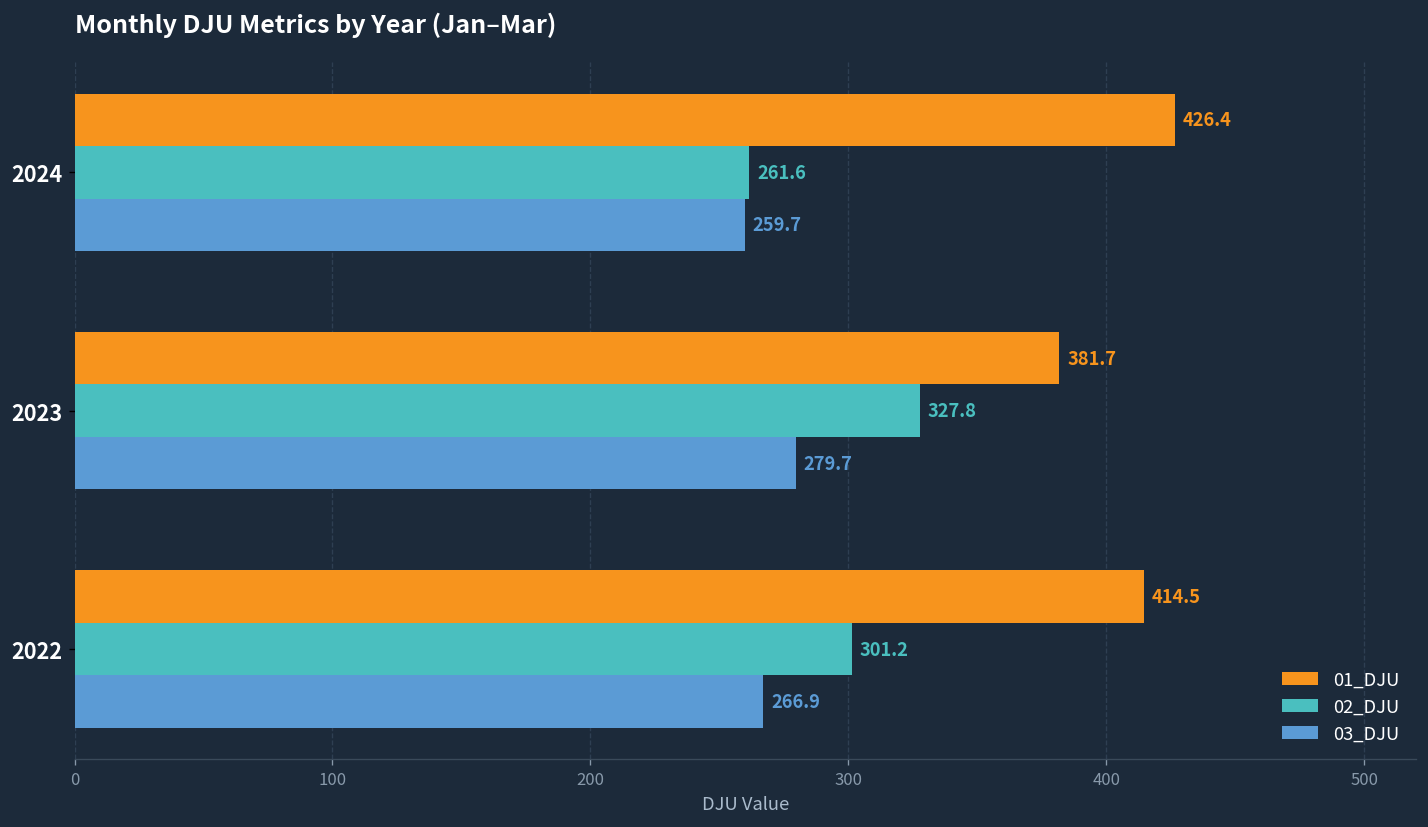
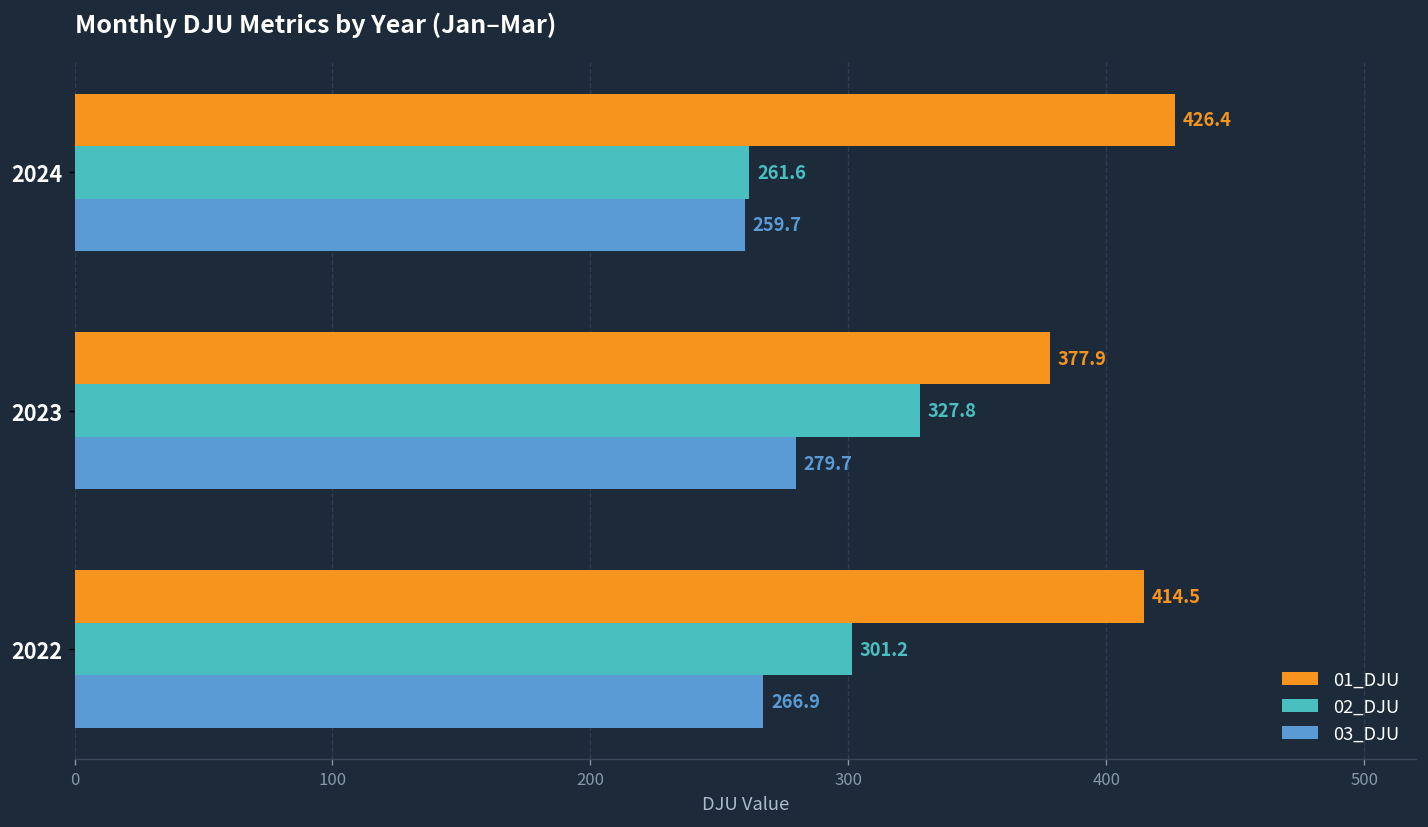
  {
    "01_DJU": {
      "2024": 426.4,
-     "2023": 381.7,
+     "2023": 377.9,
      "2022": 414.5
    }
  }
